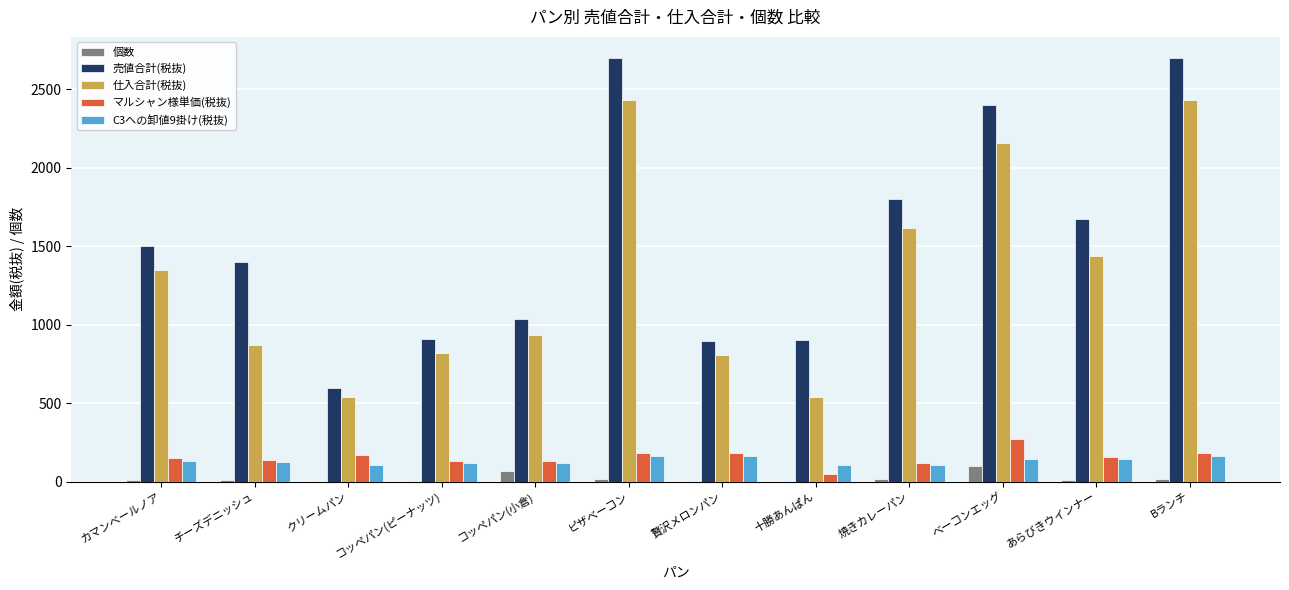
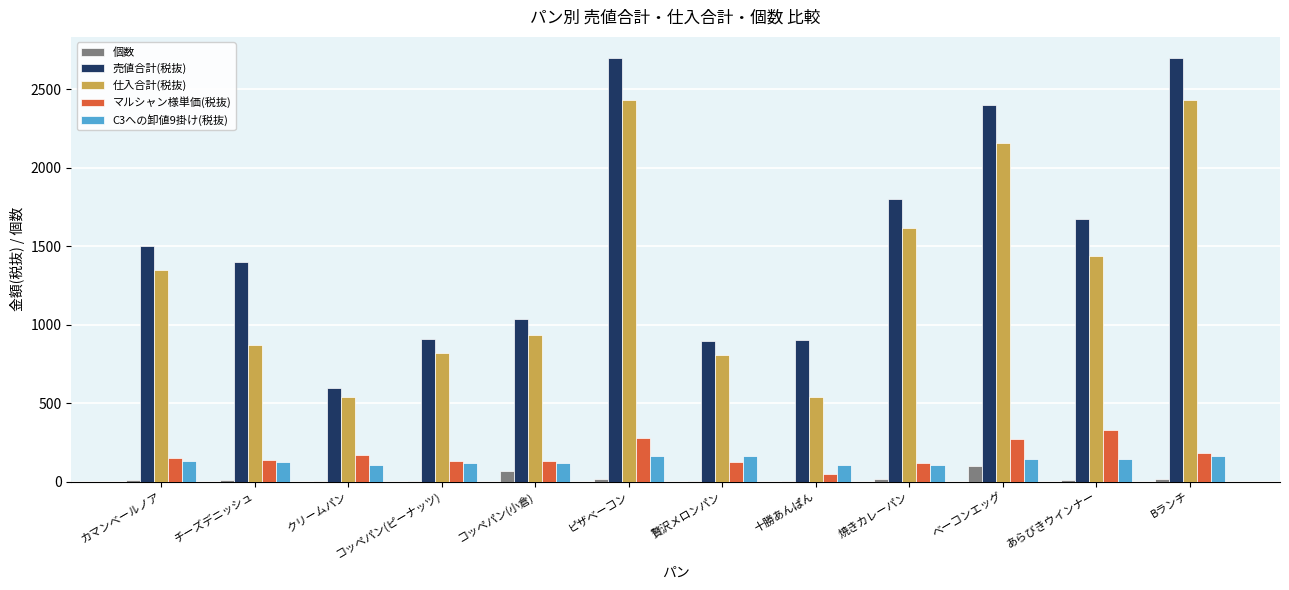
  {
    "個数": {
      "コッペパン(小倉)": 70,
      "ベーコンエッグ": 100
    },
    "売値合計(税抜)": {
      "カマンベールノア": 1500,
      "チーズデニッシュ": 1400,
      "クリームパン": 600,
      "コッペパン(ピーナッツ)": 910,
      "コッペパン(小倉)": 1040,
      "ピザベーコン": 2700,
      "贅沢メロンパン": 900,
      "十勝あんぱん": 900,
      "焼きカレーパン": 1800,
      "ベーコンエッグ": 2400,
      "あらびきウインナー": 1670,
      "Bランチ": 2700
    },
    "仕入合計(税抜)": {
      "カマンベールノア": 1350,
      "チーズデニッシュ": 870,
      "クリームパン": 540,
      "コッペパン(ピーナッツ)": 820,
      "コッペパン(小倉)": 940,
      "ピザベーコン": 2430,
      "贅沢メロンパン": 810,
      "十勝あんぱん": 540,
      "焼きカレーパン": 1620,
      "ベーコンエッグ": 2160,
      "あらびきウインナー": 1440,
      "Bランチ": 2430
    },
    "マルシャン様単価(税抜)": {
      "カマンベールノア": 150,
      "チーズデニッシュ": 140,
      "クリームパン": 170,
      "コッペパン(ピーナッツ)": 130,
      "コッペパン(小倉)": 130,
-     "ピザベーコン": 180,
-     "贅沢メロンパン": 180,
+     "ピザベーコン": 280,
+     "贅沢メロンパン": 130,
      "十勝あんぱん": 50,
      "焼きカレーパン": 120,
      "ベーコンエッグ": 270,
-     "あらびきウインナー": 160,
+     "あらびきウインナー": 330,
      "Bランチ": 180
    },
    "C3への卸値9掛け(税抜)": {
      "カマンベールノア": 140,
      "チーズデニッシュ": 130,
      "クリームパン": 110,
      "コッペパン(ピーナッツ)": 120,
      "コッペパン(小倉)": 120,
      "ピザベーコン": 160,
      "贅沢メロンパン": 160,
      "十勝あんぱん": 110,
      "焼きカレーパン": 110,
      "ベーコンエッグ": 140,
      "あらびきウインナー": 140,
      "Bランチ": 160
    }
  }
